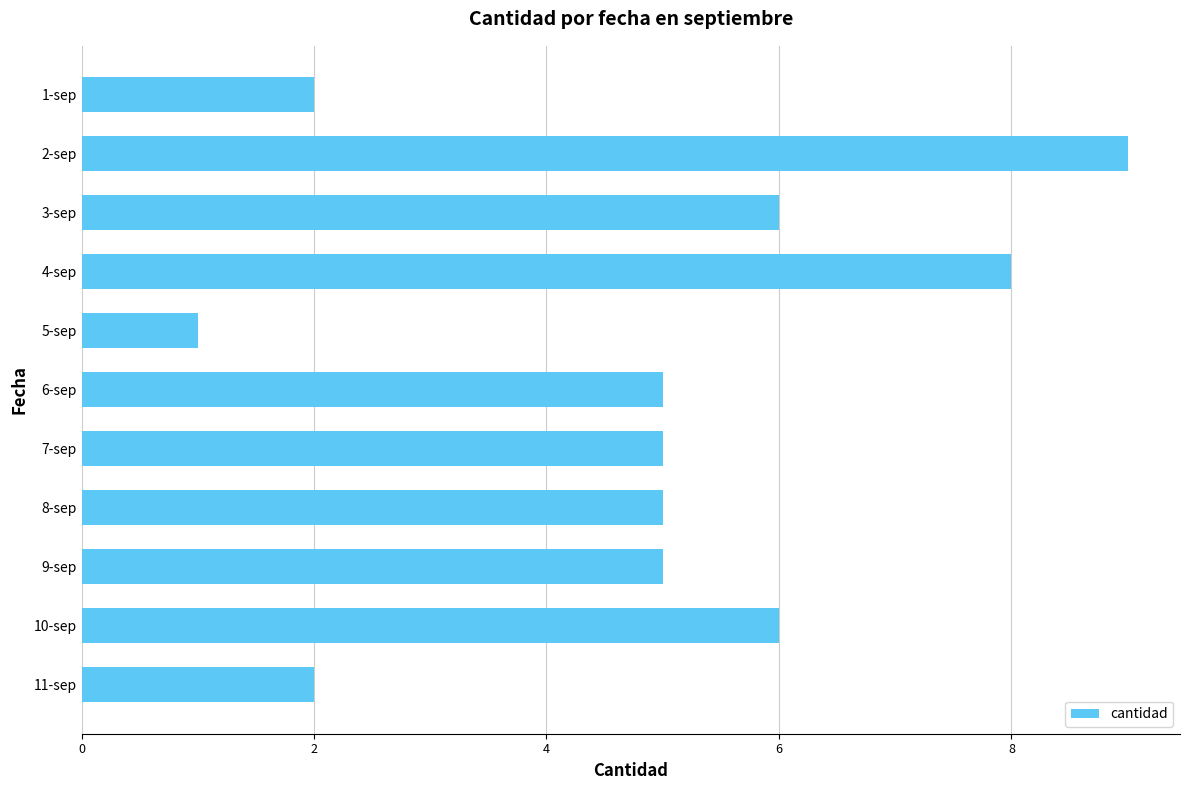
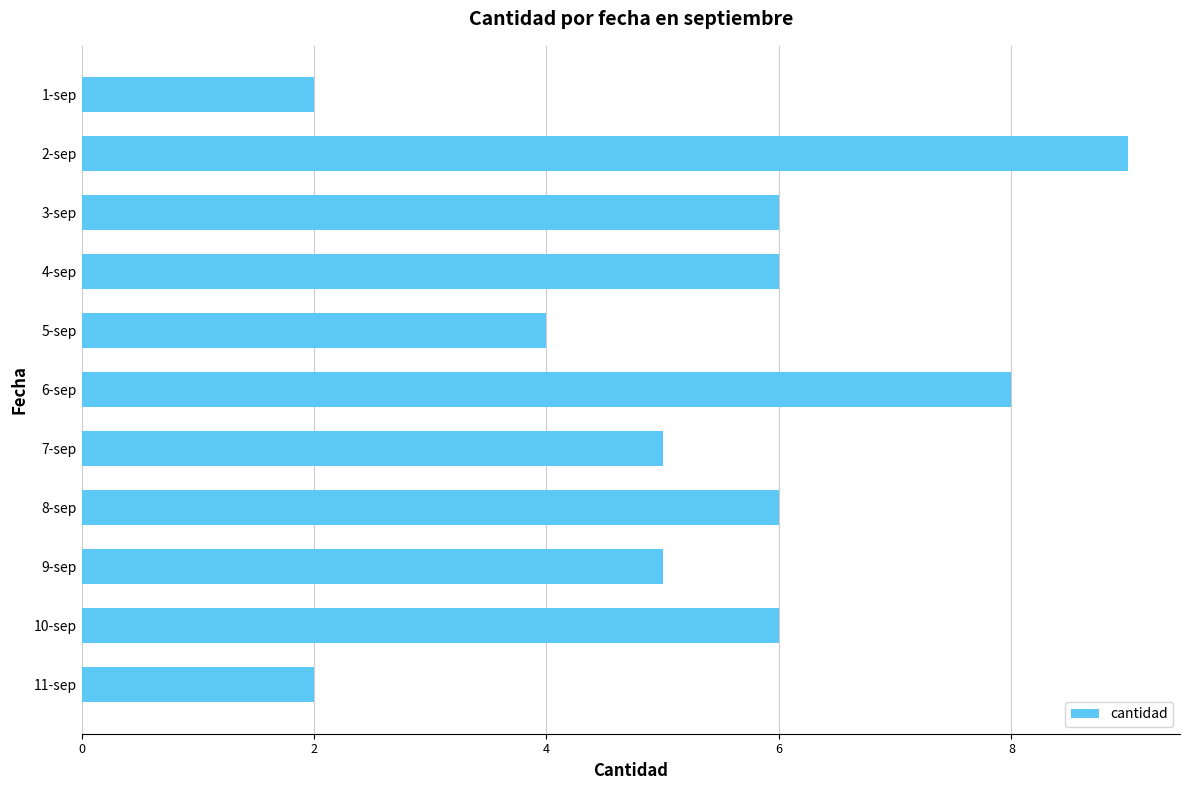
  {
    "1-sep": 2,
    "2-sep": 9,
    "3-sep": 6,
-   "4-sep": 8,
-   "5-sep": 1,
-   "6-sep": 5,
+   "4-sep": 6,
+   "5-sep": 4,
+   "6-sep": 8,
    "7-sep": 5,
-   "8-sep": 5,
+   "8-sep": 6,
    "9-sep": 5,
    "10-sep": 6,
    "11-sep": 2
  }
